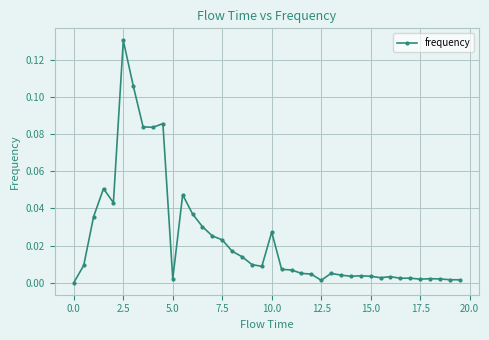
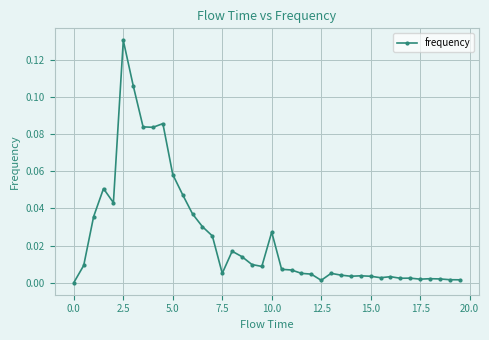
  {
    "0.0": 0.000,
    "2.5": 0.131,
-   "5.0": 0.002,
-   "7.5": 0.023,
+   "5.0": 0.058,
+   "7.5": 0.005,
    "10.0": 0.027,
    "12.5": 0.001,
    "15.0": 0.003,
    "17.5": 0.002
  }
